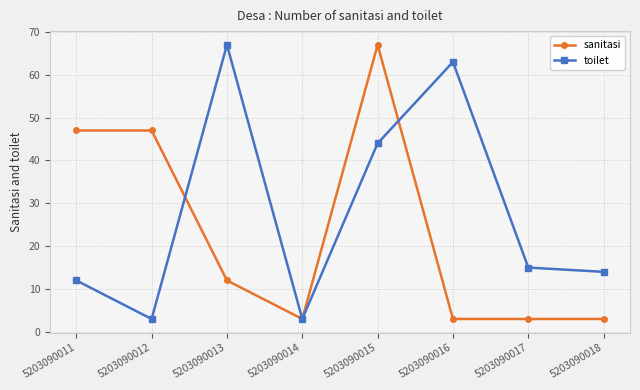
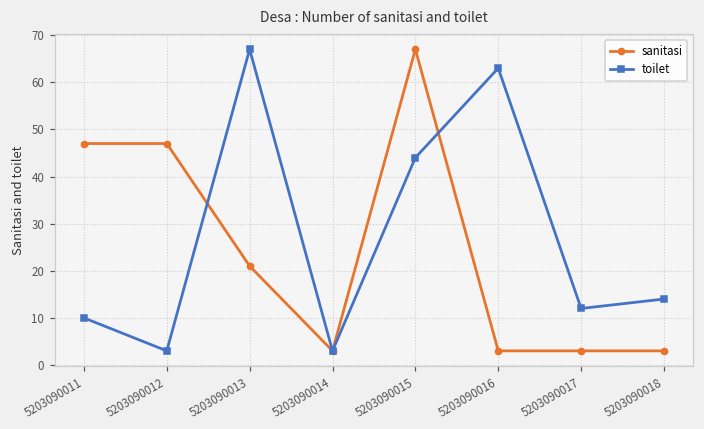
  {
    "sanitasi": {
      "5203090011": 47,
      "5203090012": 47,
-     "5203090013": 12,
+     "5203090013": 21,
      "5203090015": 67,
      "5203090016": 3,
      "5203090017": 3,
      "5203090018": 3
    },
    "toilet": {
-     "5203090011": 12,
+     "5203090011": 10,
      "5203090012": 3,
      "5203090013": 67,
      "5203090015": 44,
      "5203090016": 63,
-     "5203090017": 15,
+     "5203090017": 12,
      "5203090018": 14
    }
  }
